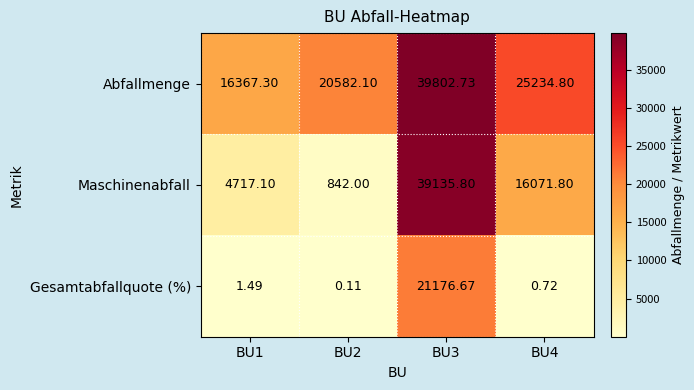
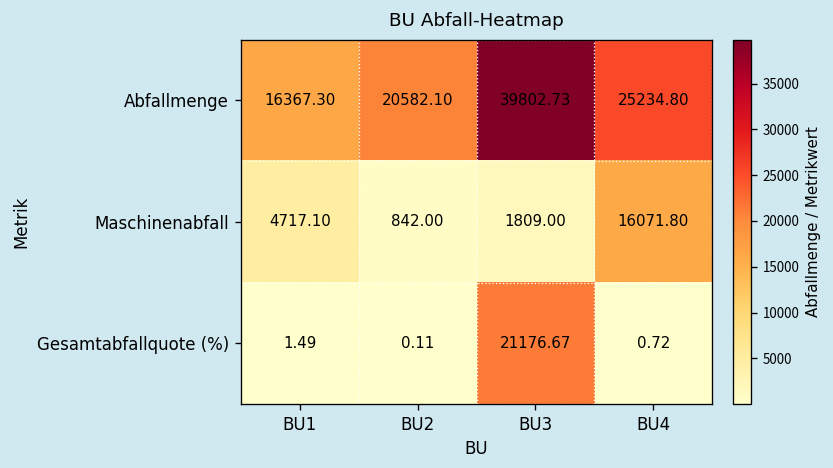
  {
    "Abfallmenge": {
      "BU1": 16367.30,
      "BU2": 20582.10,
      "BU3": 39802.73,
      "BU4": 25234.80
    },
    "Maschinenabfall": {
      "BU1": 4717.10,
      "BU2": 842.00,
-     "BU3": 39135.80,
+     "BU3": 1809.00,
      "BU4": 16071.80
    },
    "Gesamtabfallquote (%)": {
      "BU1": 1.49,
      "BU2": 0.11,
      "BU3": 21176.67,
      "BU4": 0.72
    }
  }
